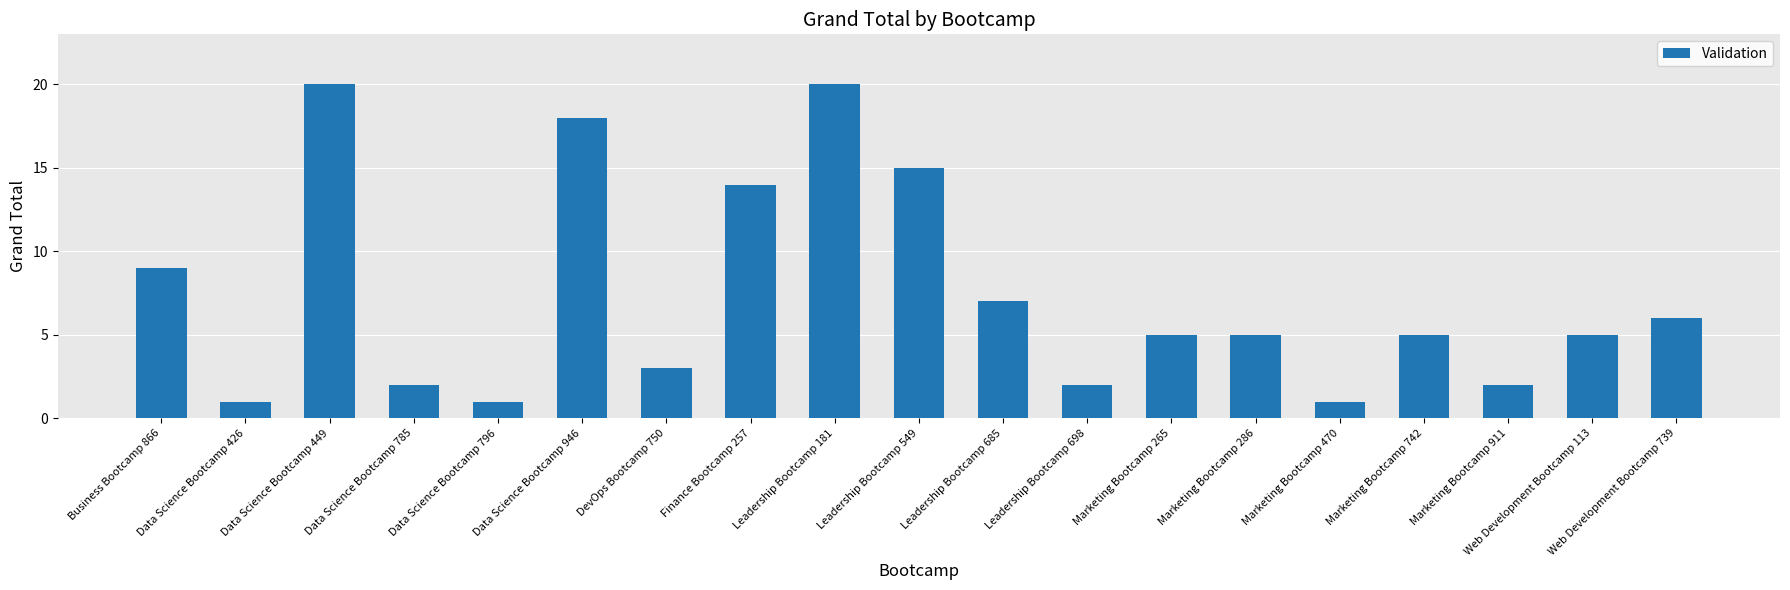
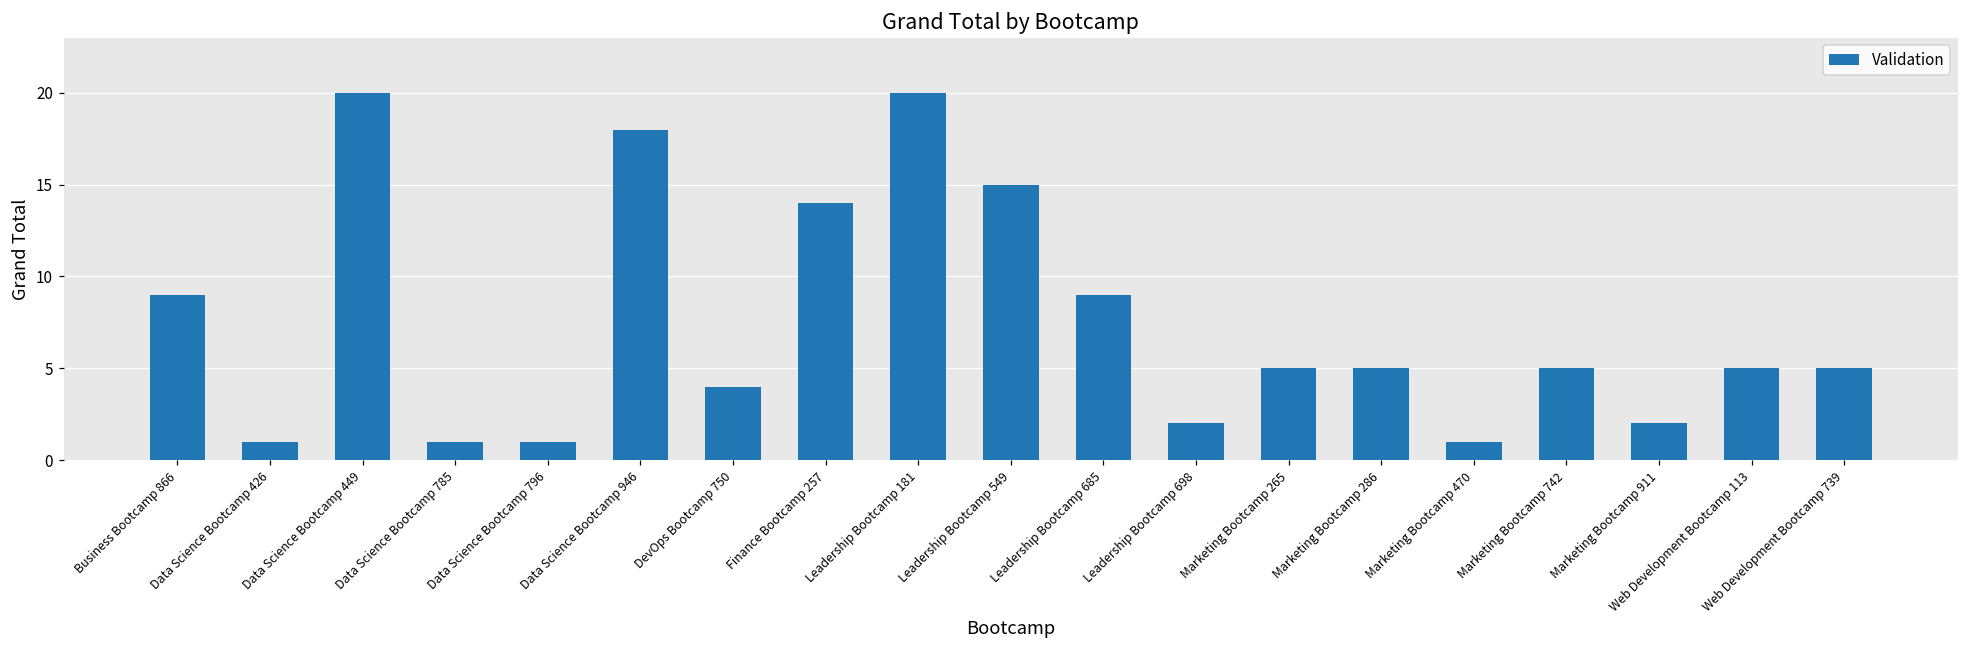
  {
    "Business Bootcamp 866": 9,
    "Data Science Bootcamp 426": 1,
    "Data Science Bootcamp 449": 20,
-   "Data Science Bootcamp 785": 2,
+   "Data Science Bootcamp 785": 1,
    "Data Science Bootcamp 796": 1,
    "Data Science Bootcamp 946": 18,
-   "DevOps Bootcamp 750": 3,
+   "DevOps Bootcamp 750": 4,
    "Finance Bootcamp 257": 14,
    "Leadership Bootcamp 181": 20,
    "Leadership Bootcamp 549": 15,
-   "Leadership Bootcamp 685": 7,
+   "Leadership Bootcamp 685": 9,
    "Leadership Bootcamp 698": 2,
    "Marketing Bootcamp 265": 5,
    "Marketing Bootcamp 286": 5,
    "Marketing Bootcamp 470": 1,
    "Marketing Bootcamp 742": 5,
    "Marketing Bootcamp 911": 2,
    "Web Development Bootcamp 113": 5,
-   "Web Development Bootcamp 739": 6
+   "Web Development Bootcamp 739": 5
  }
